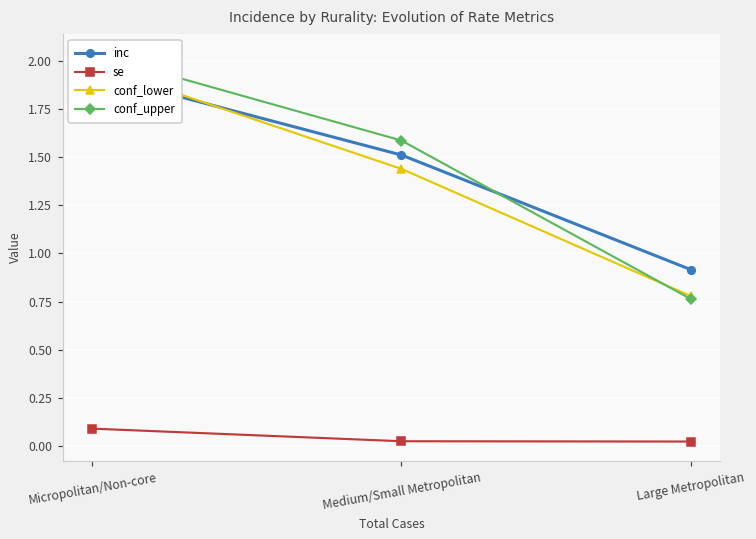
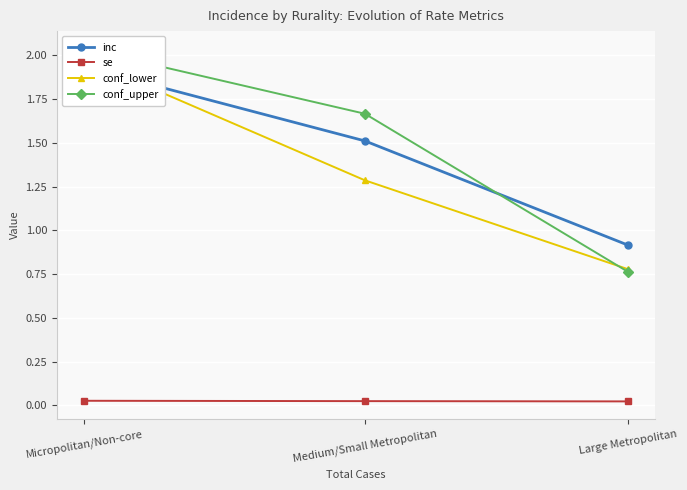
  {
    "inc": {
      "Medium/Small Metropolitan": 1.51,
      "Large Metropolitan": 0.92
    },
    "se": {
-     "Micropolitan/Non-core": 0.09,
+     "Micropolitan/Non-core": 0.03,
      "Medium/Small Metropolitan": 0.02,
      "Large Metropolitan": 0.02
    },
    "conf_lower": {
-     "Medium/Small Metropolitan": 1.44,
+     "Medium/Small Metropolitan": 1.29,
      "Large Metropolitan": 0.78
    },
    "conf_upper": {
-     "Medium/Small Metropolitan": 1.59,
+     "Medium/Small Metropolitan": 1.67,
      "Large Metropolitan": 0.76
    }
  }
